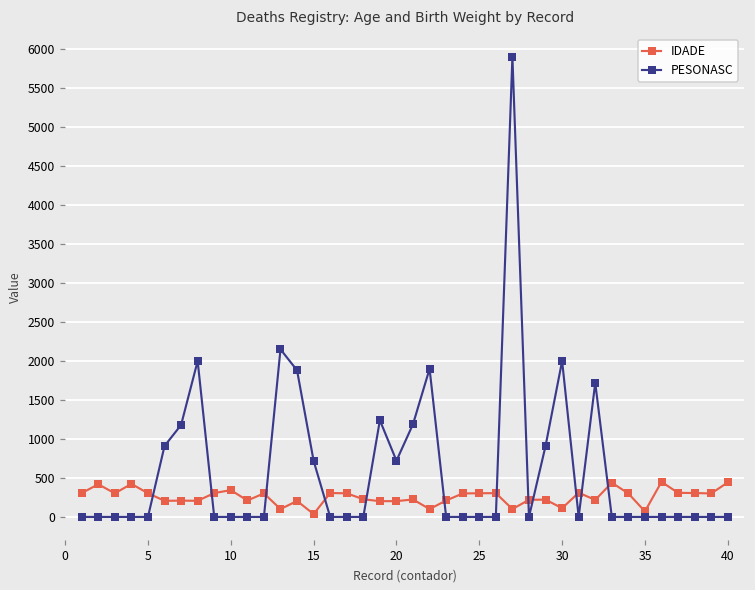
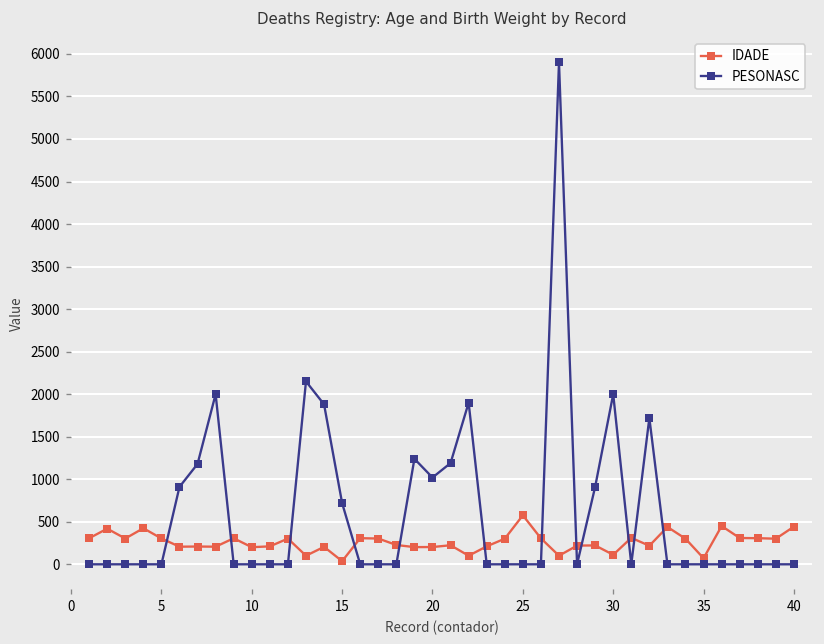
  {
    "IDADE": {
      "5": 300,
-     "10": 300,
+     "10": 200,
      "15": 0,
      "20": 200,
-     "25": 300,
+     "25": 600,
      "30": 100,
      "35": 100,
      "40": 400
    },
    "PESONASC": {
      "5": 0,
      "10": 0,
      "15": 700,
-     "20": 700,
+     "20": 1000,
      "25": 0,
      "30": 2000,
      "35": 0,
      "40": 0
    }
  }
